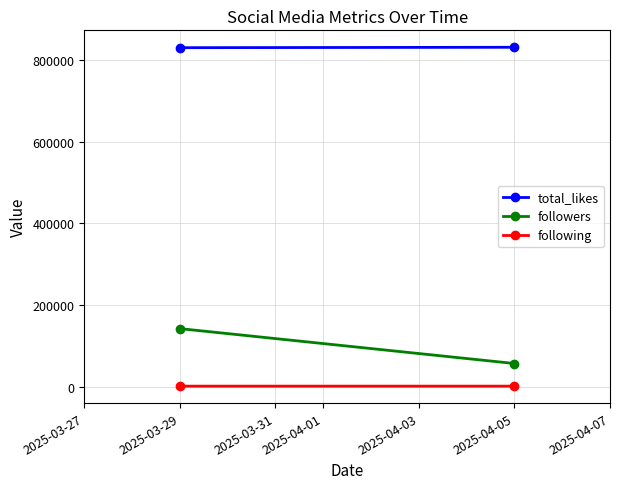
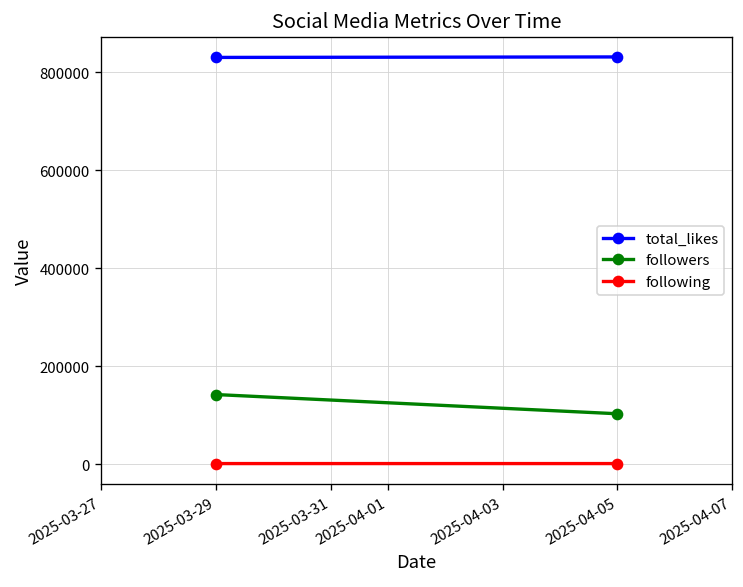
  {
    "total_likes": {
      "2025-03-29": 830000,
      "2025-04-05": 830000
    },
    "followers": {
      "2025-03-29": 140000,
-     "2025-04-05": 60000
+     "2025-04-05": 100000
    },
    "following": {
      "2025-03-29": 0,
      "2025-04-05": 0
    }
  }
